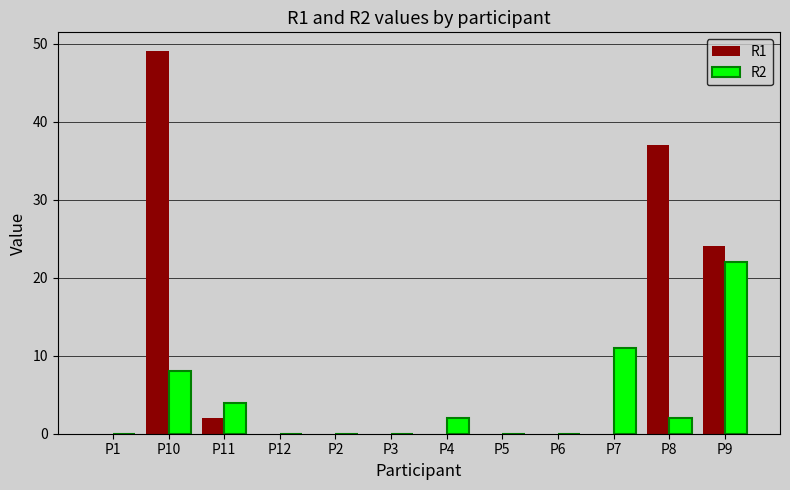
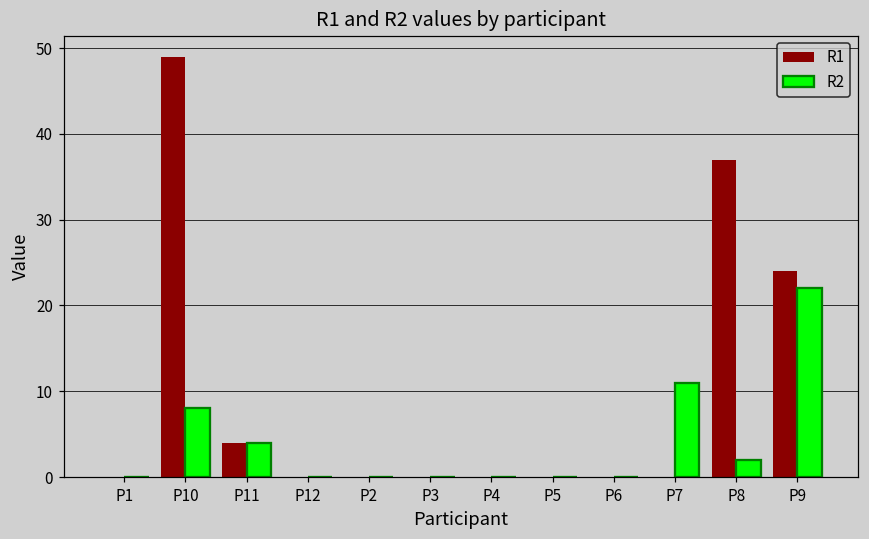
  {
    "R1": {
      "P1": 0,
      "P10": 49,
-     "P11": 2,
+     "P11": 4,
      "P12": 0,
      "P2": 0,
      "P3": 0,
      "P4": 0,
      "P5": 0,
      "P6": 0,
      "P7": 0,
      "P8": 37,
      "P9": 24
    },
    "R2": {
      "P1": 0,
      "P10": 8,
      "P11": 4,
      "P12": 0,
      "P2": 0,
      "P3": 0,
-     "P4": 2,
+     "P4": 0,
      "P5": 0,
      "P6": 0,
      "P7": 11,
      "P8": 2,
      "P9": 22
    }
  }
